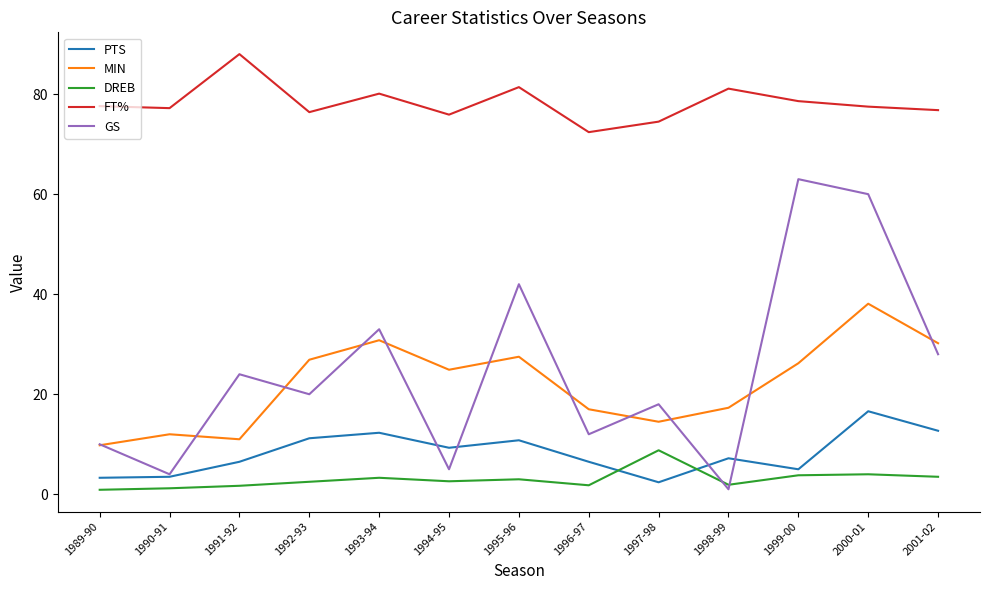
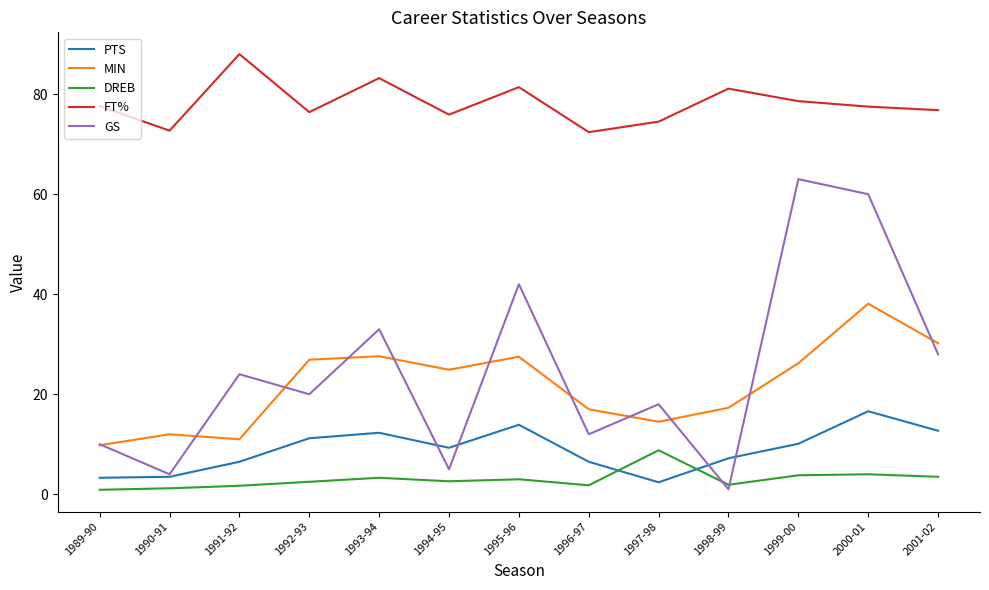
  {
    "PTS": {
      "1989-90": 3,
      "1991-92": 7,
      "1992-93": 11,
      "1993-94": 12,
      "1994-95": 9,
-     "1995-96": 11,
+     "1995-96": 14,
      "1996-97": 7,
      "1997-98": 2,
      "1998-99": 7,
-     "1999-00": 5,
+     "1999-00": 10,
      "2000-01": 17,
      "2001-02": 13
    },
    "MIN": {
      "1990-91": 12,
      "1991-92": 11,
      "1992-93": 27,
-     "1993-94": 31,
+     "1993-94": 28,
      "1994-95": 25,
      "1995-96": 28,
      "1996-97": 17,
      "1997-98": 15,
      "1998-99": 17,
      "1999-00": 26,
      "2000-01": 38,
      "2001-02": 30
    },
    "DREB": {
      "1989-90": 1,
      "1990-91": 1,
      "1991-92": 2,
      "1992-93": 3,
      "1993-94": 3,
      "1994-95": 3,
      "1995-96": 3,
      "1996-97": 2,
      "1997-98": 9,
      "1998-99": 2,
      "1999-00": 4,
      "2000-01": 4,
      "2001-02": 4
    },
    "FT%": {
-     "1990-91": 77,
+     "1990-91": 73,
      "1991-92": 88,
      "1992-93": 76,
-     "1993-94": 80,
+     "1993-94": 83,
      "1994-95": 76,
      "1995-96": 81,
      "1996-97": 72,
      "1997-98": 75,
      "1998-99": 81,
      "1999-00": 79,
      "2000-01": 78,
      "2001-02": 77
    },
    "GS": {
      "1991-92": 24,
      "1992-93": 20,
      "1993-94": 33,
      "1994-95": 5,
      "1995-96": 42,
      "1996-97": 12,
      "1997-98": 18,
      "1998-99": 1,
      "1999-00": 63,
      "2000-01": 60,
      "2001-02": 28
    }
  }
